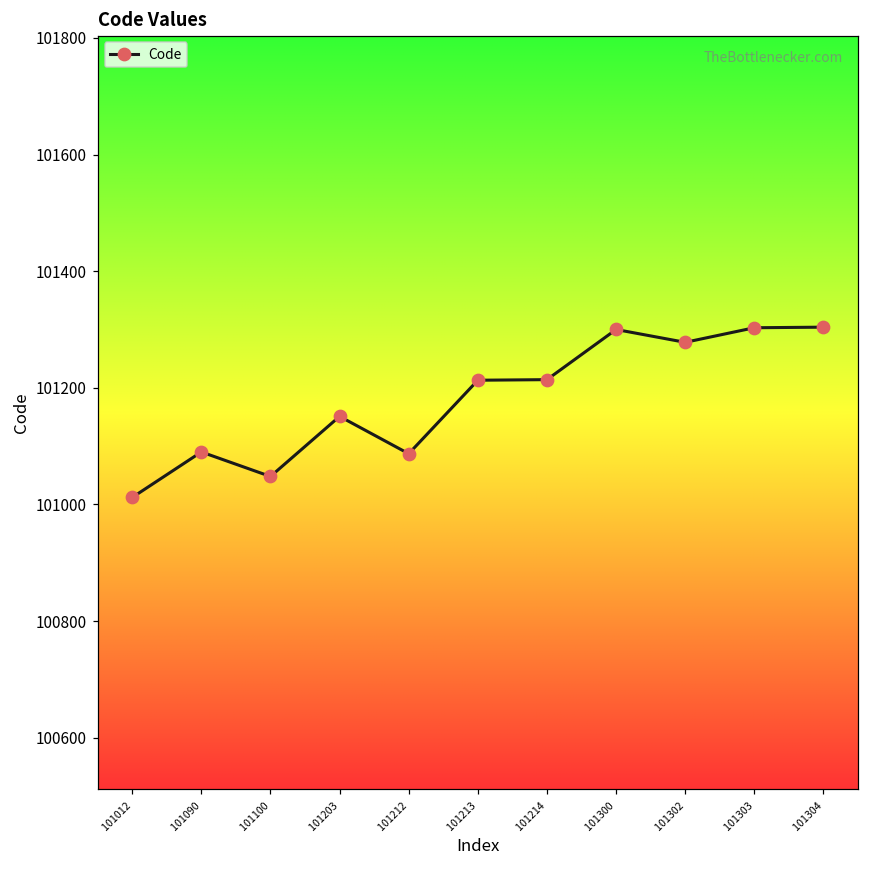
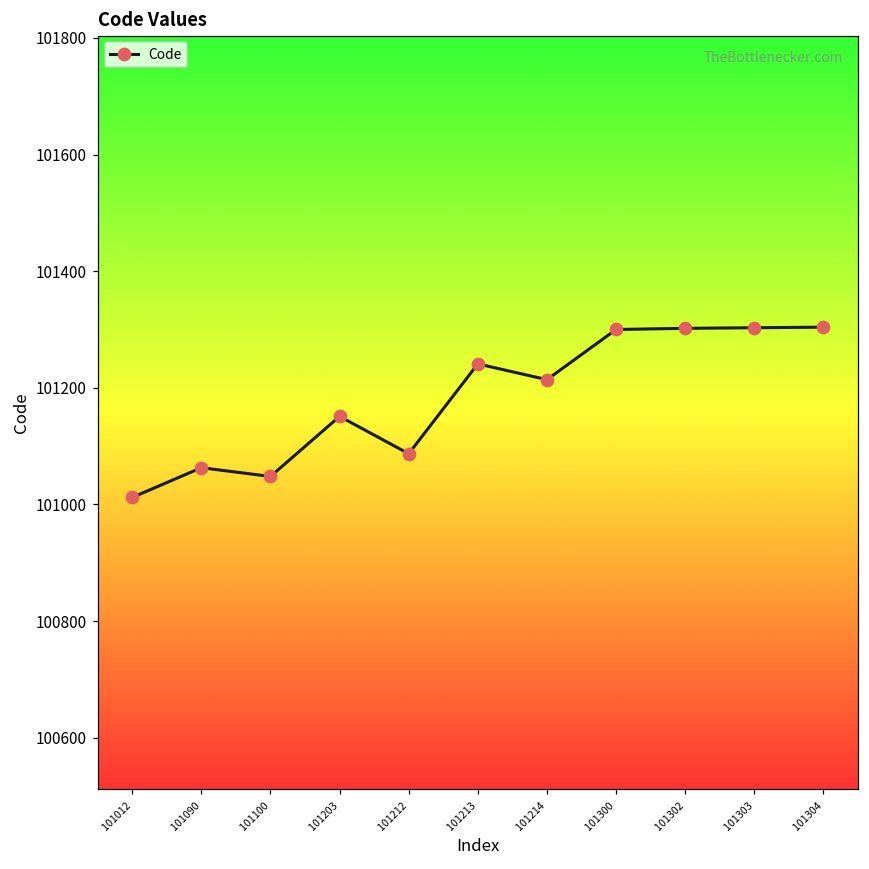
  {
    "101012": 101010,
-   "101090": 101090,
+   "101090": 101060,
    "101100": 101050,
    "101203": 101150,
    "101212": 101090,
-   "101213": 101210,
+   "101213": 101240,
    "101214": 101210,
    "101300": 101300,
-   "101302": 101280,
+   "101302": 101300,
    "101303": 101300,
    "101304": 101300
  }
